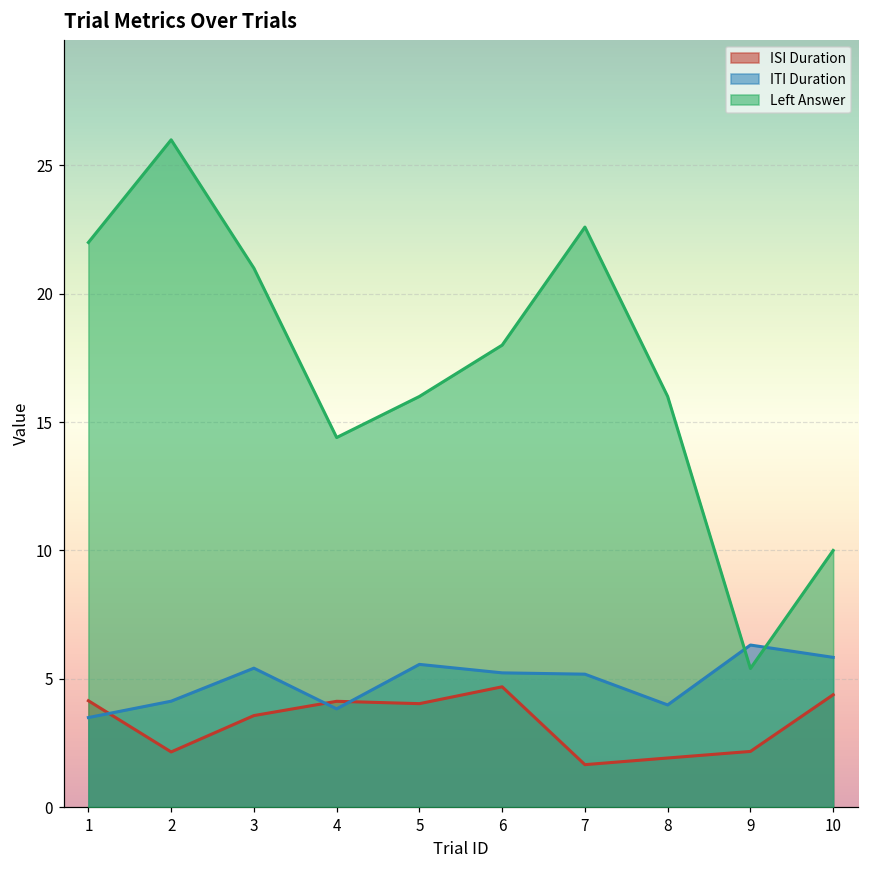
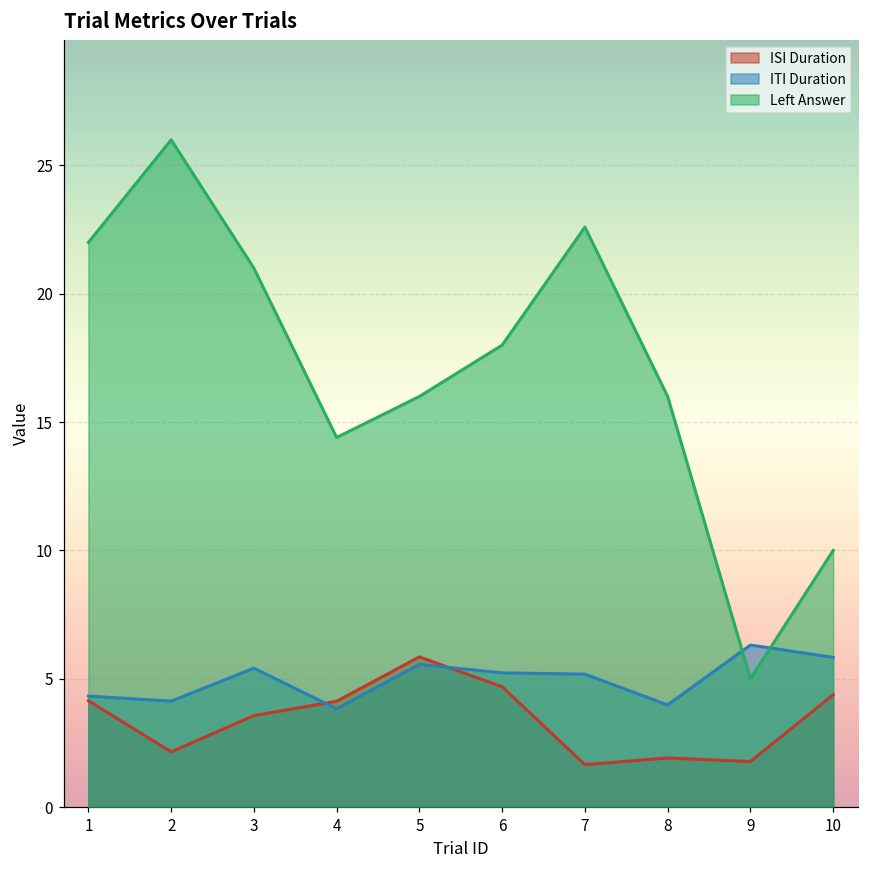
  {
    "ISI Duration": {
      "1": 4.1,
      "2": 2.1,
      "3": 3.6,
      "4": 4.1,
-     "5": 4.0,
+     "5": 5.9,
      "6": 4.7,
      "7": 1.7,
      "8": 1.9,
-     "9": 2.2,
+     "9": 1.8,
      "10": 4.4
    },
    "ITI Duration": {
-     "1": 3.5,
+     "1": 4.3,
      "2": 4.1,
      "3": 5.4,
      "4": 3.8,
      "5": 5.6,
      "6": 5.2,
      "7": 5.2,
      "8": 4.0,
      "9": 6.3,
      "10": 5.8
    },
    "Left Answer": {
      "1": 22.0,
      "2": 26.0,
      "3": 21.0,
      "4": 14.4,
      "5": 16.0,
      "6": 18.0,
      "7": 22.6,
      "8": 16.0,
-     "9": 5.4,
+     "9": 5.0,
      "10": 10.0
    }
  }
